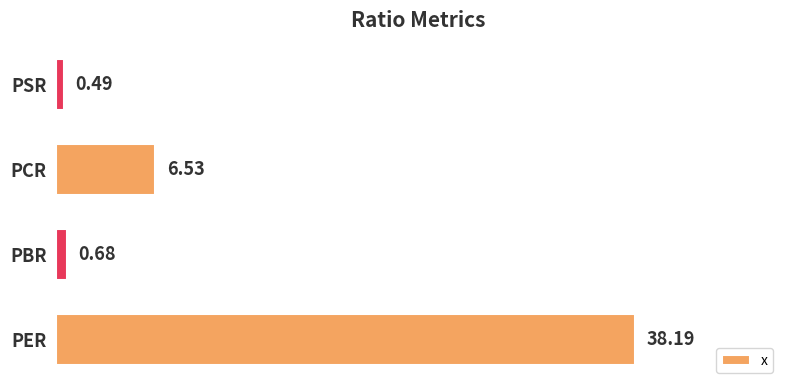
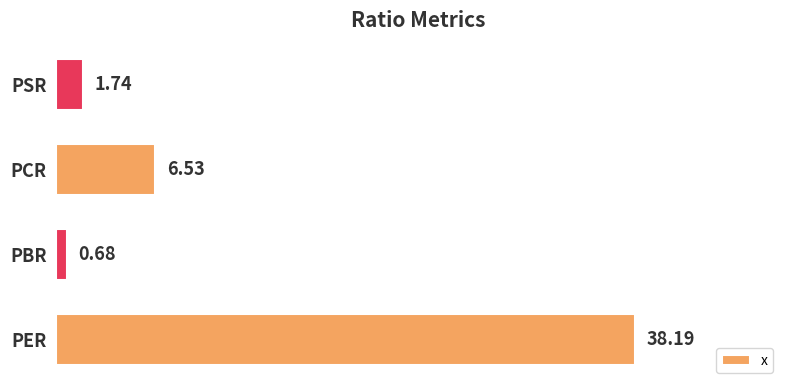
  {
-   "PSR": 0.49,
+   "PSR": 1.74,
    "PCR": 6.53,
    "PBR": 0.68,
    "PER": 38.19
  }
